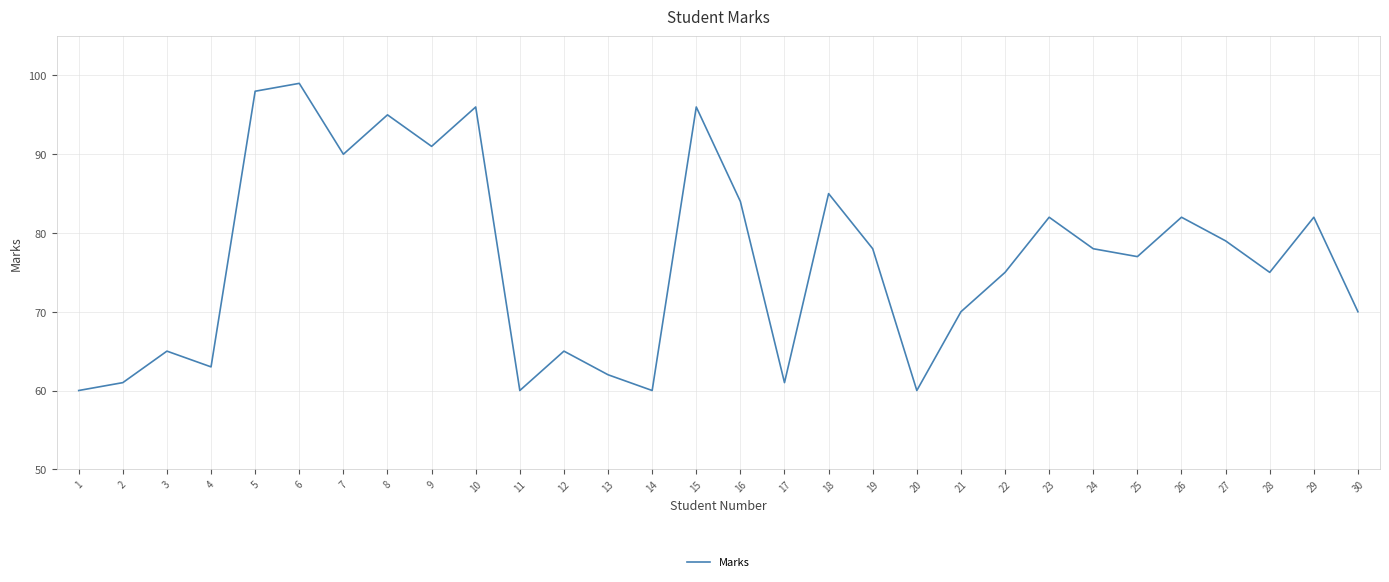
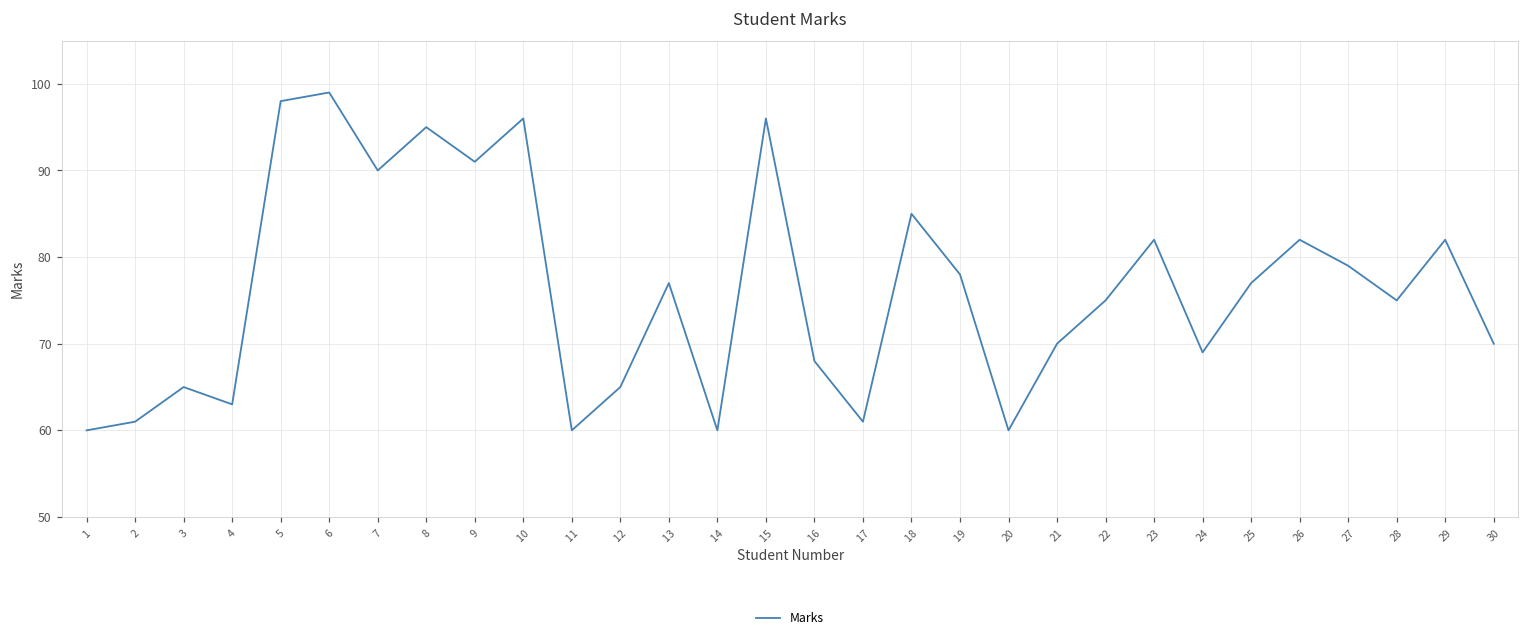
  {
    "1": 60,
    "2": 61,
    "3": 65,
    "4": 63,
    "5": 98,
    "6": 99,
    "7": 90,
    "8": 95,
    "9": 91,
    "10": 96,
    "11": 60,
    "12": 65,
-   "13": 62,
+   "13": 77,
    "14": 60,
    "15": 96,
-   "16": 84,
+   "16": 68,
    "17": 61,
    "18": 85,
    "19": 78,
    "20": 60,
    "21": 70,
    "22": 75,
    "23": 82,
-   "24": 78,
+   "24": 69,
    "25": 77,
    "26": 82,
    "27": 79,
    "28": 75,
    "29": 82,
    "30": 70
  }
